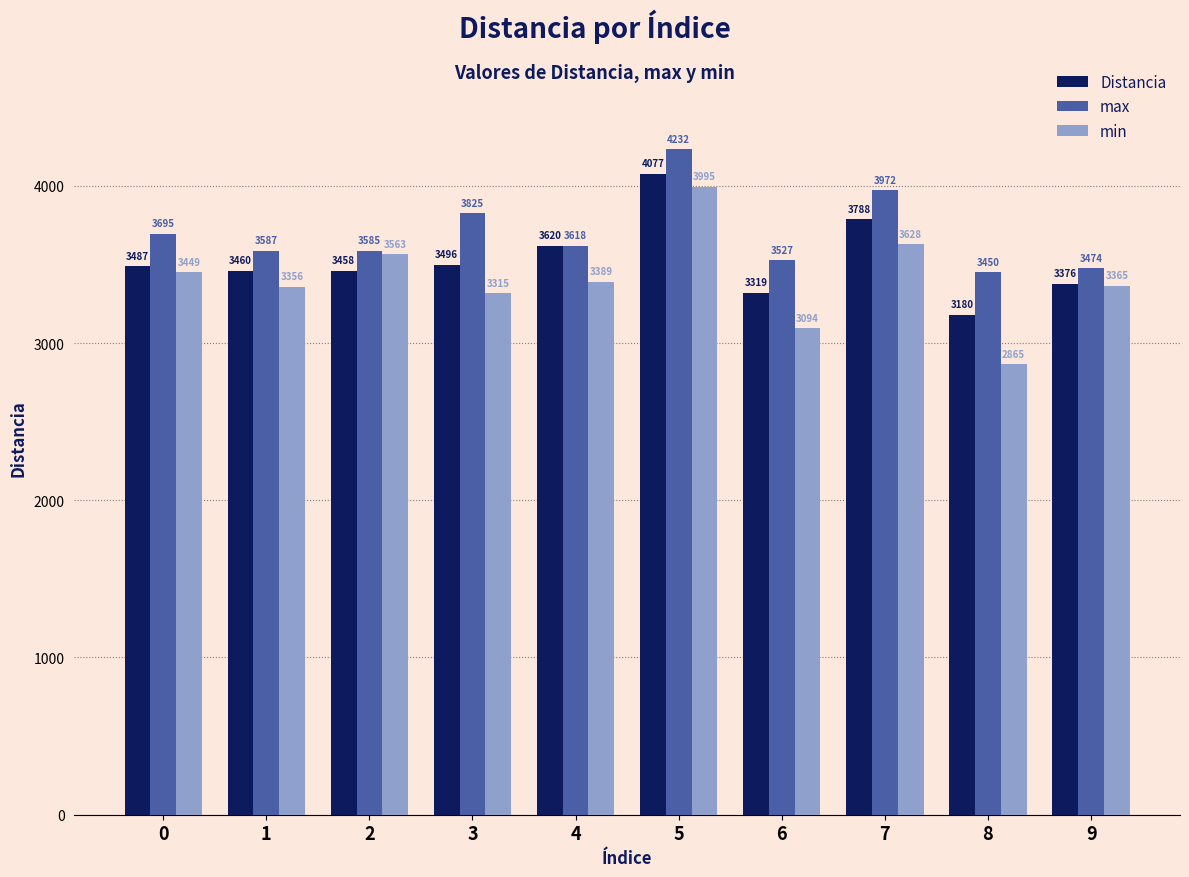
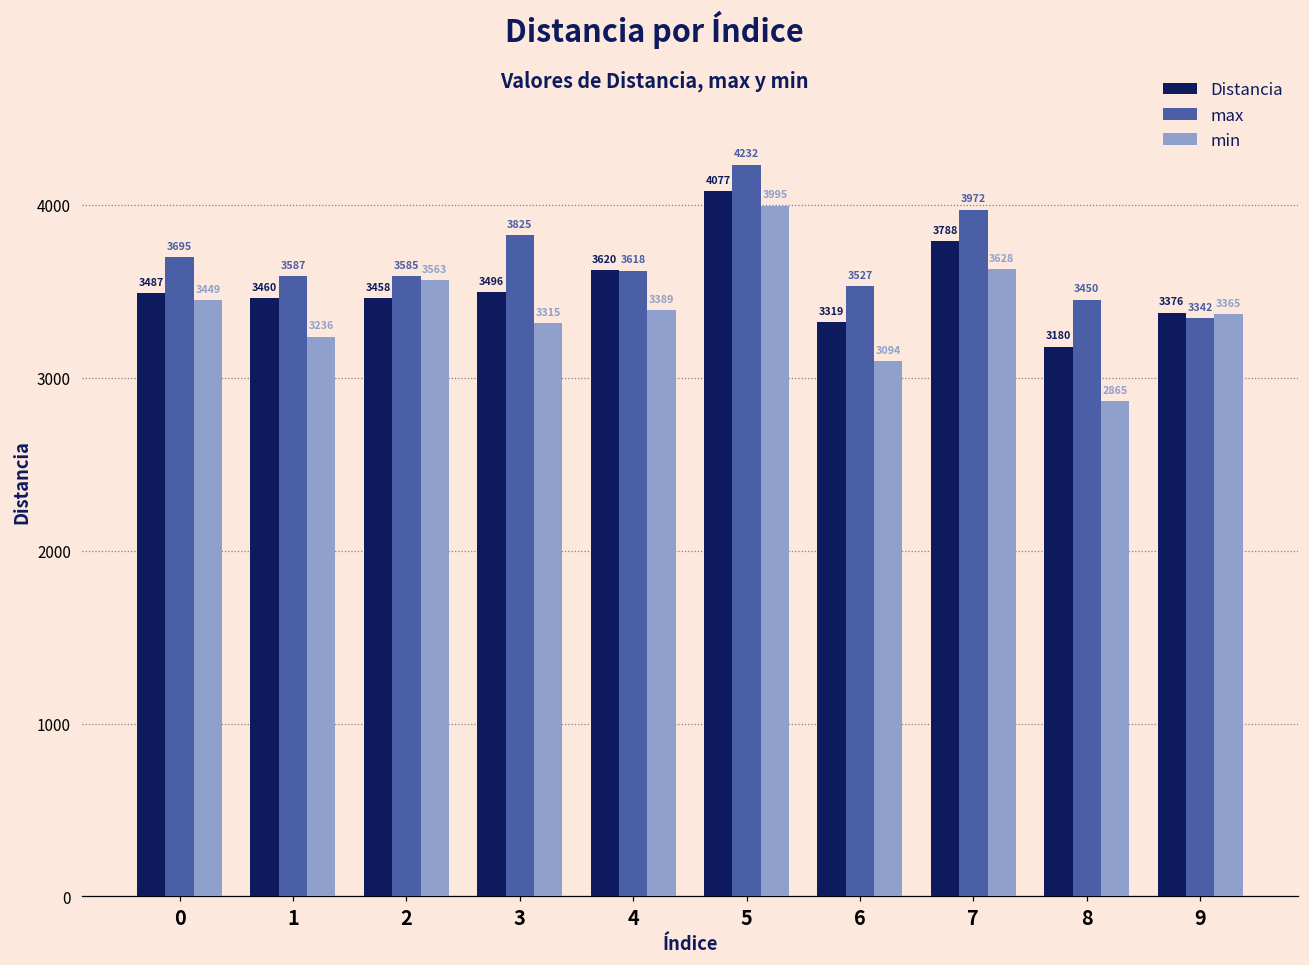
  {
    "Distancia": {
      "0": 3487,
      "1": 3460,
      "2": 3458,
      "3": 3496,
      "4": 3620,
      "5": 4077,
      "6": 3319,
      "7": 3788,
      "8": 3180,
      "9": 3376
    },
    "max": {
      "0": 3695,
      "1": 3587,
      "2": 3585,
      "3": 3825,
      "4": 3618,
      "5": 4232,
      "6": 3527,
      "7": 3972,
      "8": 3450,
-     "9": 3474
+     "9": 3342
    },
    "min": {
      "0": 3449,
-     "1": 3356,
+     "1": 3236,
      "2": 3563,
      "3": 3315,
      "4": 3389,
      "5": 3995,
      "6": 3094,
      "7": 3628,
      "8": 2865,
      "9": 3365
    }
  }
